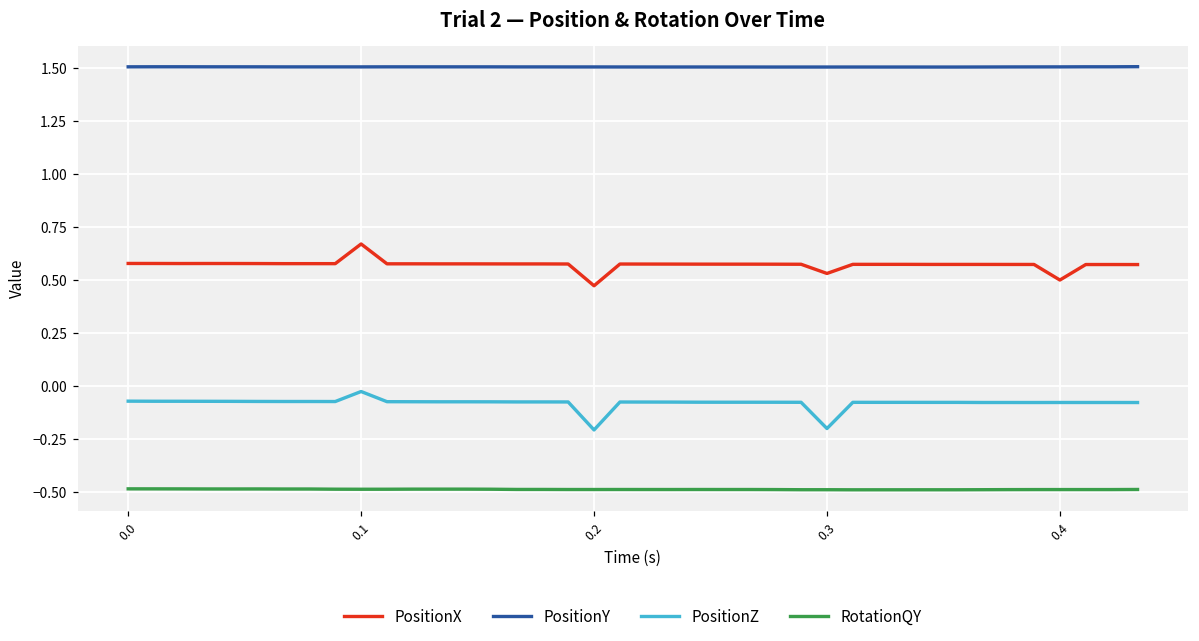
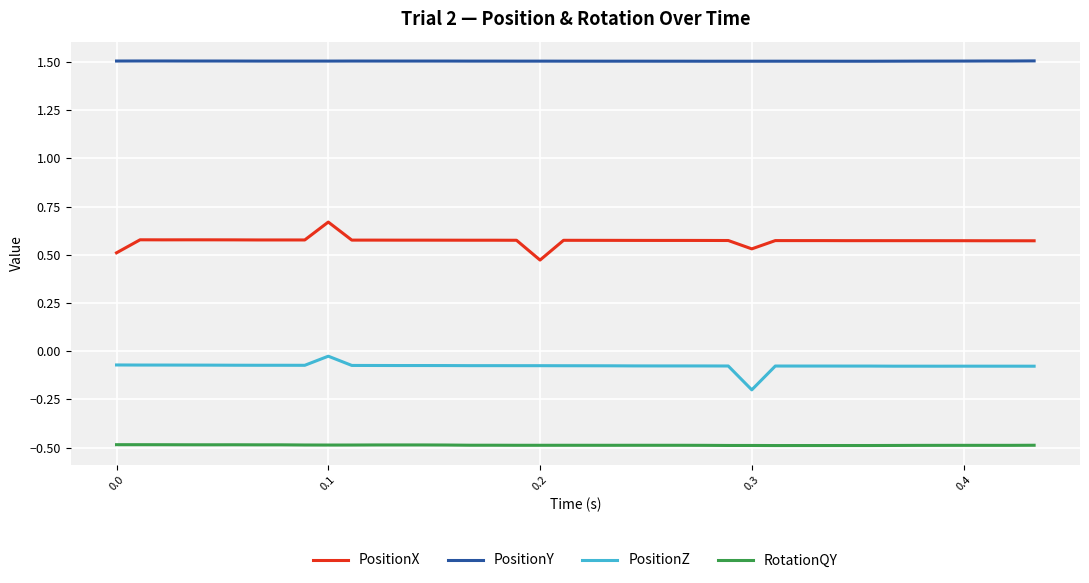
  {
    "PositionX": {
-     "0.0": 0.58,
+     "0.0": 0.51,
      "0.1": 0.67,
      "0.2": 0.47,
      "0.3": 0.53,
-     "0.4": 0.50
+     "0.4": 0.57
    },
    "PositionY": {
      "0.0": 1.50,
      "0.1": 1.50,
      "0.2": 1.50,
      "0.3": 1.50,
      "0.4": 1.50
    },
    "PositionZ": {
      "0.0": -0.07,
      "0.1": -0.03,
-     "0.2": -0.21,
+     "0.2": -0.07,
      "0.3": -0.20,
      "0.4": -0.08
    },
    "RotationQY": {
      "0.0": -0.48,
      "0.1": -0.49,
      "0.2": -0.49,
      "0.3": -0.49,
      "0.4": -0.49
    }
  }
